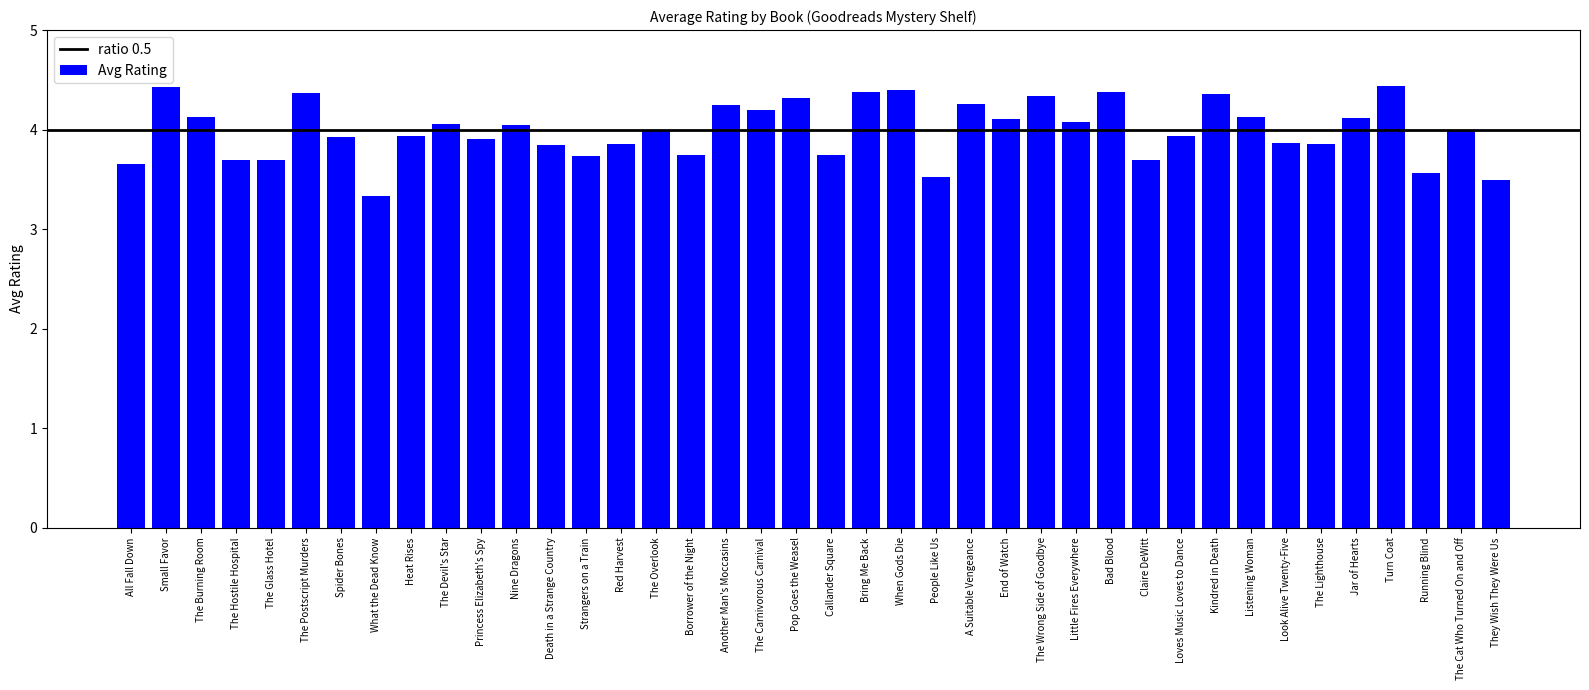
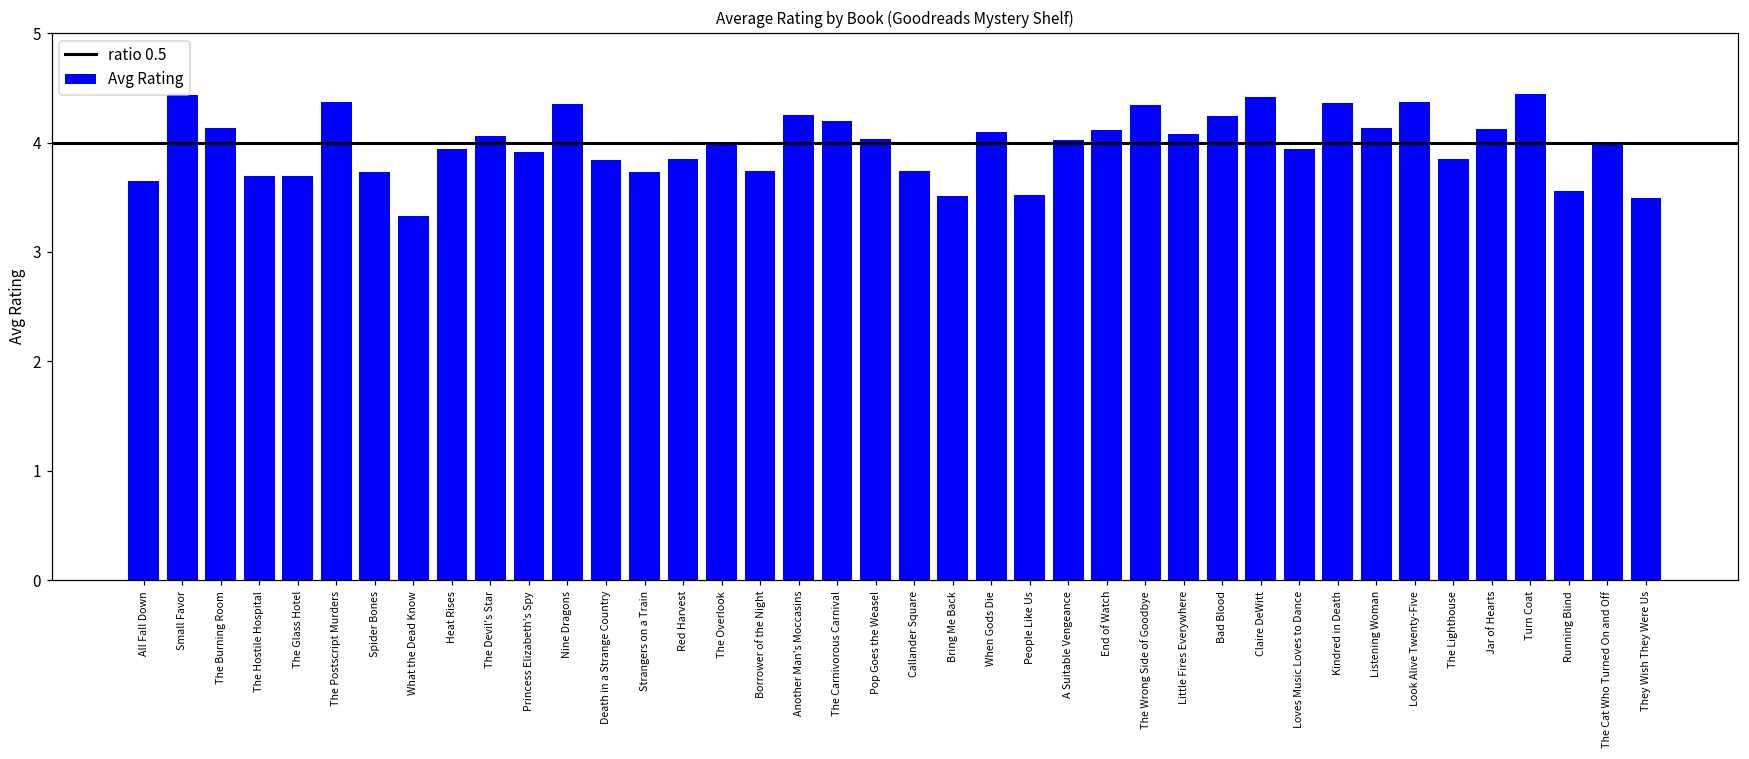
  {
    "All Fall Down": 3.7,
    "Small Favor": 4.4,
    "The Burning Room": 4.1,
    "The Hostile Hospital": 3.7,
    "The Glass Hotel": 3.7,
    "The Postscript Murders": 4.4,
-   "Spider Bones": 3.9,
+   "Spider Bones": 3.7,
    "What the Dead Know": 3.3,
    "Heat Rises": 3.9,
    "The Devil's Star": 4.1,
    "Princess Elizabeth's Spy": 3.9,
-   "Nine Dragons": 4.1,
+   "Nine Dragons": 4.4,
    "Death in a Strange Country": 3.8,
    "Strangers on a Train": 3.7,
    "Red Harvest": 3.9,
    "The Overlook": 4.0,
    "Borrower of the Night": 3.7,
    "Another Man's Moccasins": 4.3,
    "The Carnivorous Carnival": 4.2,
-   "Pop Goes the Weasel": 4.3,
+   "Pop Goes the Weasel": 4.0,
    "Callander Square": 3.7,
-   "Bring Me Back": 4.4,
-   "When Gods Die": 4.4,
+   "Bring Me Back": 3.5,
+   "When Gods Die": 4.1,
    "People Like Us": 3.5,
-   "A Suitable Vengeance": 4.3,
+   "A Suitable Vengeance": 4.0,
    "End of Watch": 4.1,
    "The Wrong Side of Goodbye": 4.3,
    "Little Fires Everywhere": 4.1,
-   "Bad Blood": 4.4,
-   "Claire DeWitt": 3.7,
+   "Bad Blood": 4.2,
+   "Claire DeWitt": 4.4,
    "Loves Music Loves to Dance": 3.9,
    "Kindred in Death": 4.4,
    "Listening Woman": 4.1,
-   "Look Alive Twenty-Five": 3.9,
+   "Look Alive Twenty-Five": 4.4,
    "The Lighthouse": 3.9,
    "Jar of Hearts": 4.1,
    "Turn Coat": 4.4,
    "Running Blind": 3.6,
    "The Cat Who Turned On and Off": 4.0,
    "They Wish They Were Us": 3.5
  }
